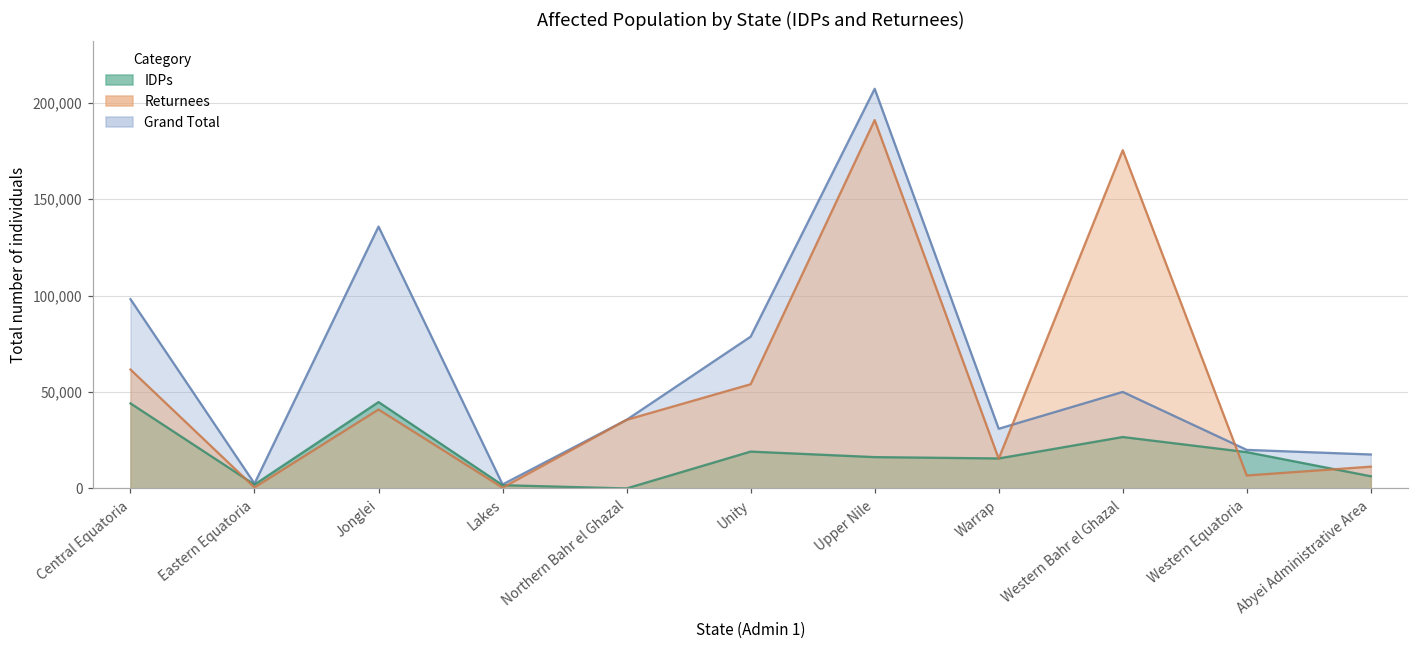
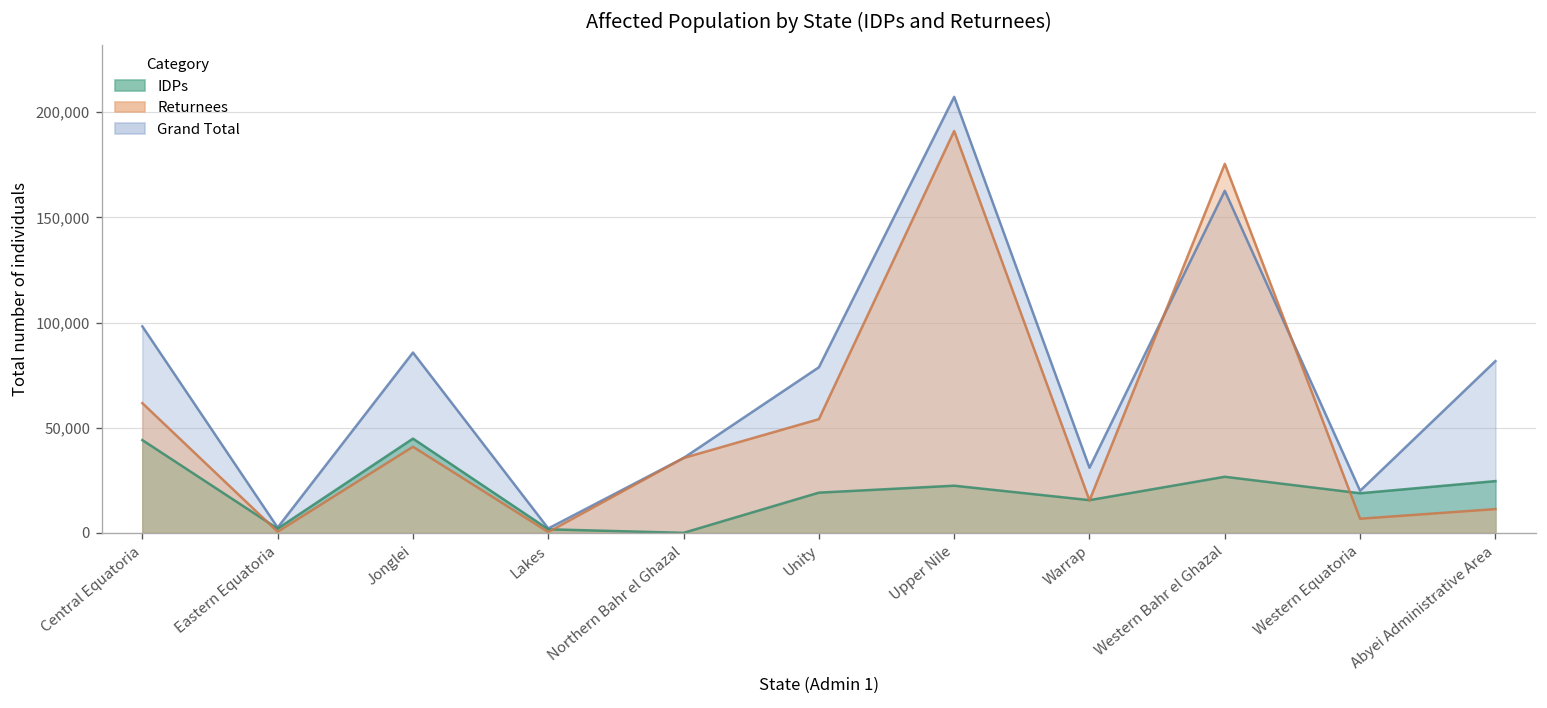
  {
    "Grand Total": {
      "Central Equatoria": "98,000",
-     "Jonglei": "136,000",
+     "Jonglei": "86,000",
      "Unity": "79,000",
      "Upper Nile": "207,000",
      "Warrap": "31,000",
-     "Western Bahr el Ghazal": "50,000",
-     "Abyei Administrative Area": "18,000"
+     "Western Bahr el Ghazal": "163,000",
+     "Abyei Administrative Area": "82,000"
    },
    "IDPs": {
      "Central Equatoria": "44,000",
      "Jonglei": "45,000",
      "Northern Bahr el Ghazal": "0",
      "Unity": "19,000",
-     "Upper Nile": "16,000",
+     "Upper Nile": "22,000",
      "Western Bahr el Ghazal": "27,000",
-     "Abyei Administrative Area": "6,000"
+     "Abyei Administrative Area": "25,000"
    },
    "Returnees": {
      "Central Equatoria": "62,000",
      "Eastern Equatoria": "1,000",
      "Jonglei": "41,000",
      "Unity": "54,000",
      "Upper Nile": "191,000",
      "Western Bahr el Ghazal": "175,000",
      "Western Equatoria": "7,000",
      "Abyei Administrative Area": "11,000"
    }
  }
